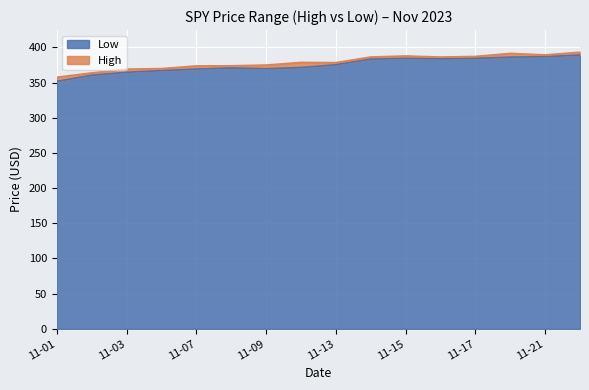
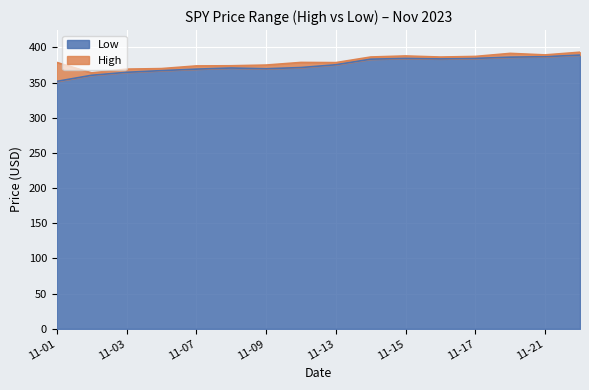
  {
    "Low": {
      "11-01": 350,
      "11-03": 360,
      "11-07": 370,
      "11-09": 370
    },
    "High": {
-     "11-01": 360,
+     "11-01": 380,
      "11-07": 370,
      "11-09": 370
    }
  }
